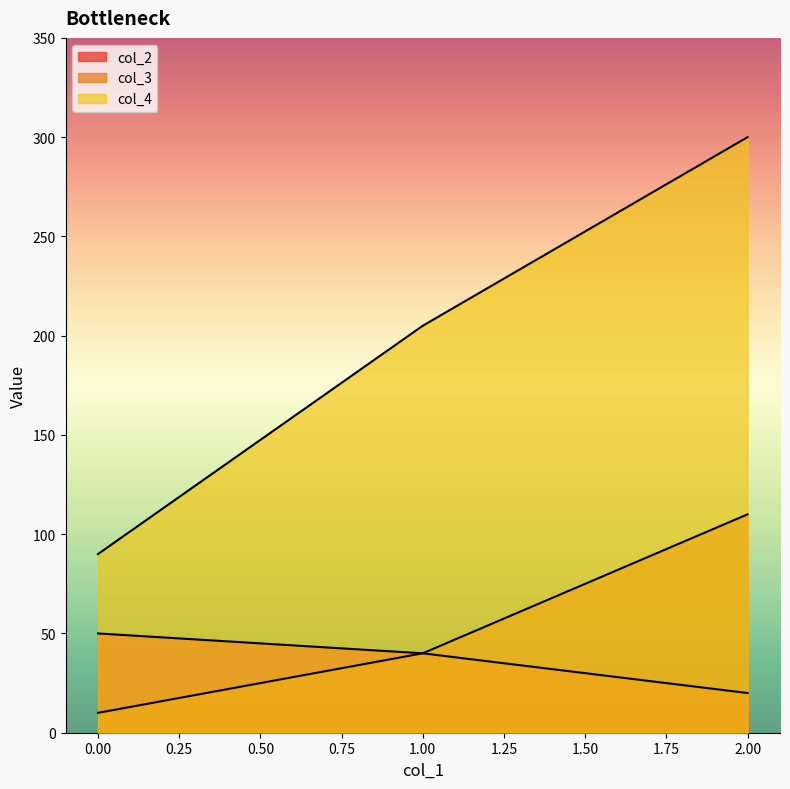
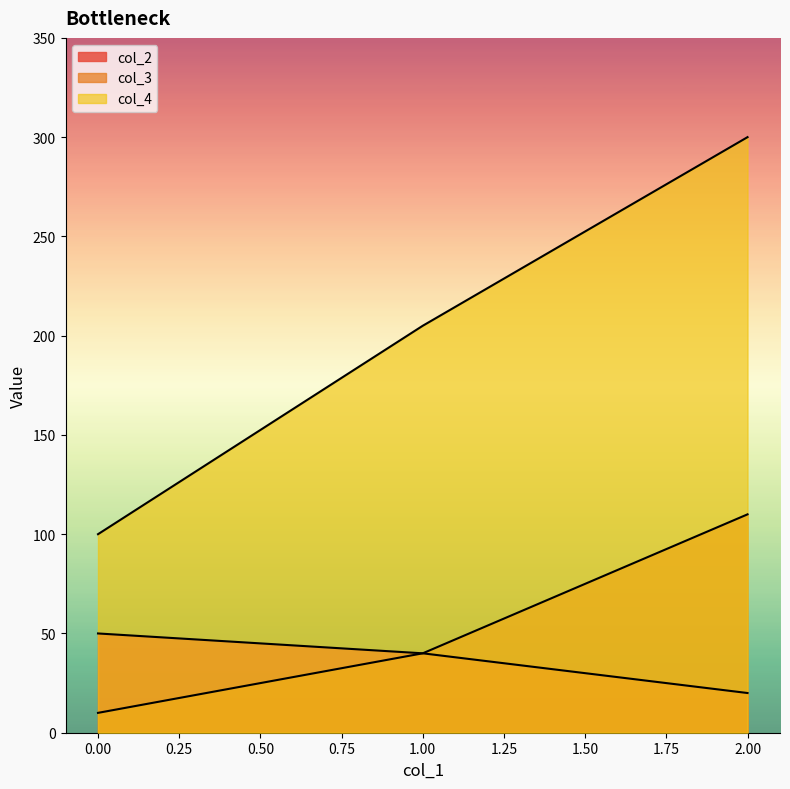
  {
    "col_4": {
-     "0.00": 90,
+     "0.00": 100,
      "1.00": 205,
      "2.00": 300
    }
  }
